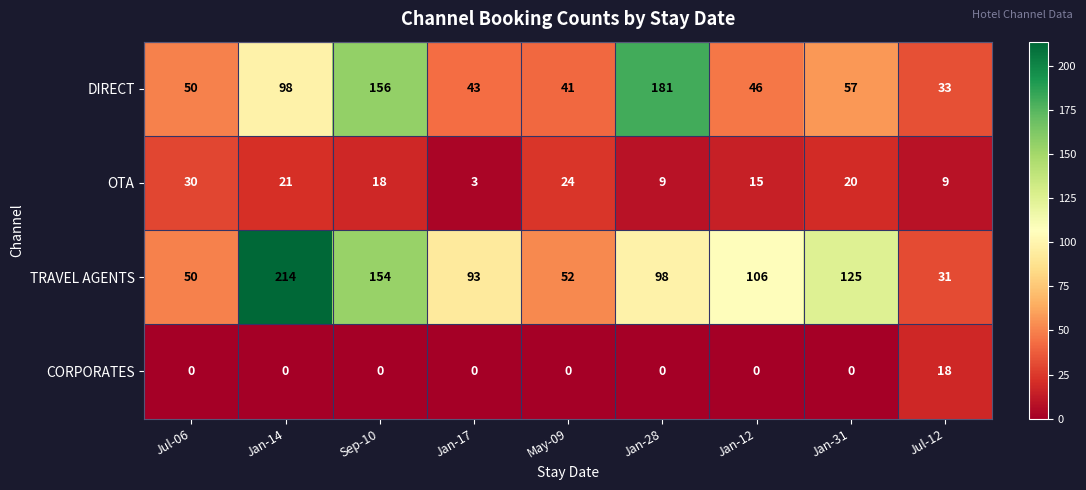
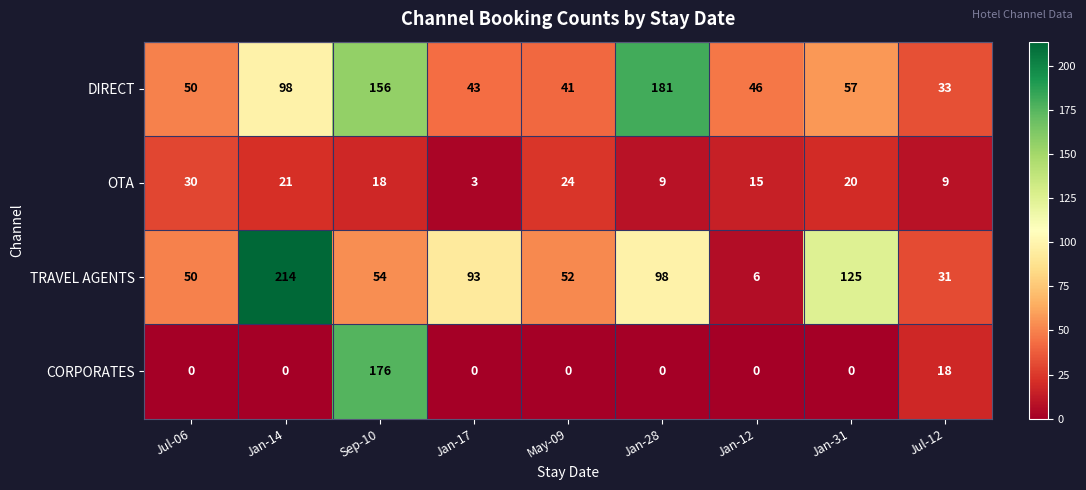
  {
    "DIRECT": {
      "Jul-06": 50,
      "Jan-14": 98,
      "Sep-10": 156,
      "Jan-17": 43,
      "May-09": 41,
      "Jan-28": 181,
      "Jan-12": 46,
      "Jan-31": 57,
      "Jul-12": 33
    },
    "OTA": {
      "Jul-06": 30,
      "Jan-14": 21,
      "Sep-10": 18,
      "Jan-17": 3,
      "May-09": 24,
      "Jan-28": 9,
      "Jan-12": 15,
      "Jan-31": 20,
      "Jul-12": 9
    },
    "TRAVEL AGENTS": {
      "Jul-06": 50,
      "Jan-14": 214,
-     "Sep-10": 154,
+     "Sep-10": 54,
      "Jan-17": 93,
      "May-09": 52,
      "Jan-28": 98,
-     "Jan-12": 106,
+     "Jan-12": 6,
      "Jan-31": 125,
      "Jul-12": 31
    },
    "CORPORATES": {
      "Jul-06": 0,
      "Jan-14": 0,
-     "Sep-10": 0,
+     "Sep-10": 176,
      "Jan-17": 0,
      "May-09": 0,
      "Jan-28": 0,
      "Jan-12": 0,
      "Jan-31": 0,
      "Jul-12": 18
    }
  }
